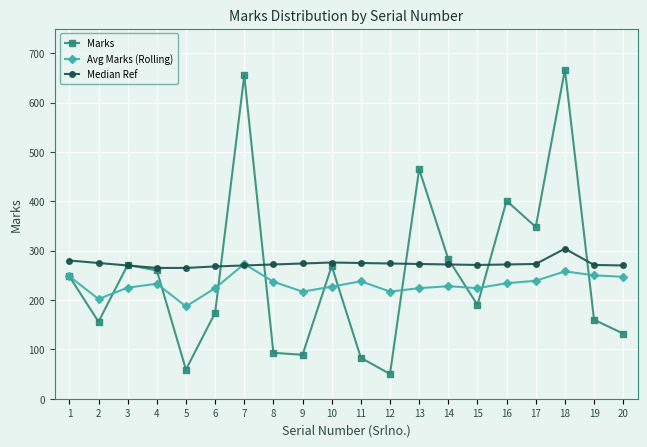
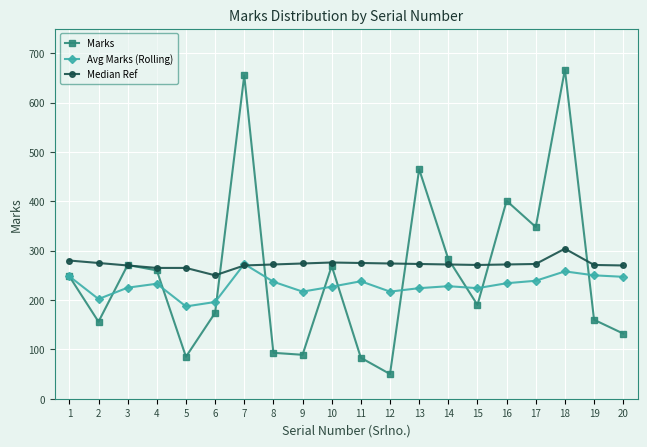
  {
    "Marks": {
      "2": 160,
-     "5": 60,
+     "5": 90,
      "6": 170,
      "7": 660,
      "8": 90,
      "9": 90,
      "10": 270,
      "11": 80,
      "12": 50,
      "13": 470,
      "14": 280,
      "15": 190,
      "16": 400,
      "17": 350,
      "18": 670,
      "19": 160,
      "20": 130
    },
    "Avg Marks (Rolling)": {
      "2": 200,
      "3": 230,
      "4": 230,
      "5": 190,
-     "6": 220,
+     "6": 200,
      "8": 240,
      "9": 220,
      "10": 230,
      "11": 240,
      "12": 220,
      "13": 220,
      "14": 230,
      "15": 220,
      "16": 230,
      "17": 240,
      "18": 260,
      "19": 250,
      "20": 250
    },
    "Median Ref": {
      "1": 280,
      "2": 280,
      "5": 270,
-     "6": 270,
+     "6": 250,
      "8": 270,
      "9": 270,
      "10": 280,
      "11": 280,
      "12": 270,
      "13": 270,
      "14": 270,
      "15": 270,
      "16": 270,
      "17": 270,
      "18": 300,
      "19": 270,
      "20": 270
    }
  }
